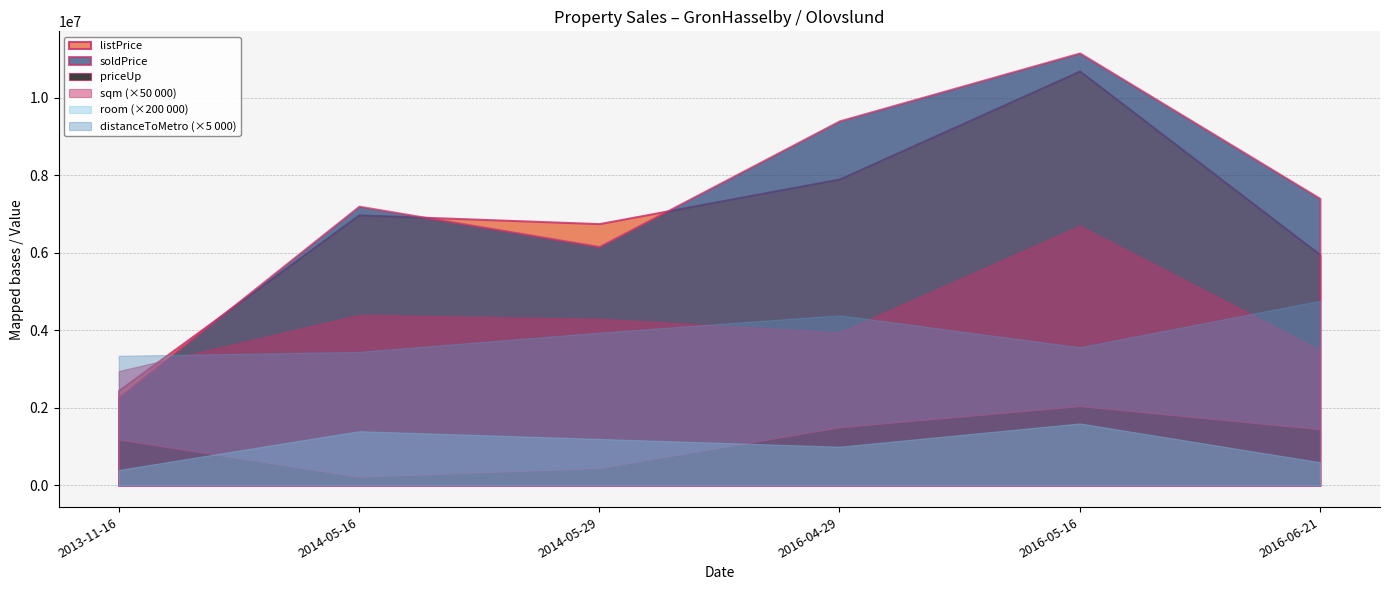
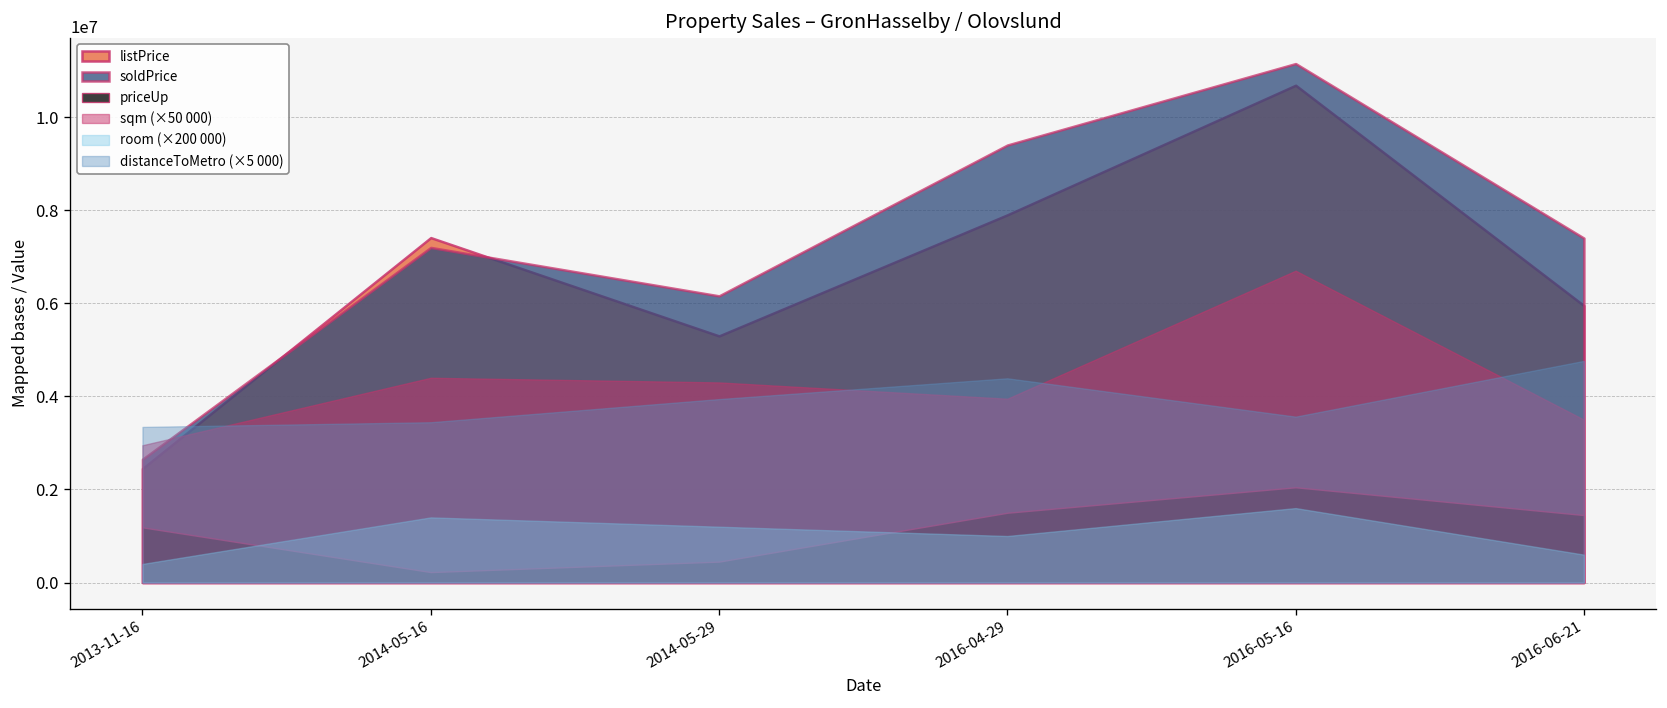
  {
    "listPrice": {
      "2013-11-16": 2500000,
-     "2014-05-16": 7000000,
-     "2014-05-29": 6800000,
+     "2014-05-16": 7400000,
+     "2014-05-29": 5300000,
      "2016-04-29": 7900000,
      "2016-05-16": 10700000,
      "2016-06-21": 6000000
    },
    "soldPrice": {
-     "2013-11-16": 2300000,
+     "2013-11-16": 2700000,
      "2014-05-16": 7200000,
      "2014-05-29": 6200000,
      "2016-04-29": 9400000,
      "2016-05-16": 11200000,
      "2016-06-21": 7400000
    },
    "priceUp": {
      "2013-11-16": 1200000,
      "2014-05-16": 200000,
      "2014-05-29": 500000,
      "2016-04-29": 1500000,
      "2016-05-16": 2000000,
      "2016-06-21": 1500000
    },
    "sqm (×50 000)": {
      "2013-11-16": 3000000,
      "2014-05-16": 4400000,
      "2014-05-29": 4300000,
      "2016-04-29": 4000000,
      "2016-05-16": 6700000,
      "2016-06-21": 3500000
    }
  }
